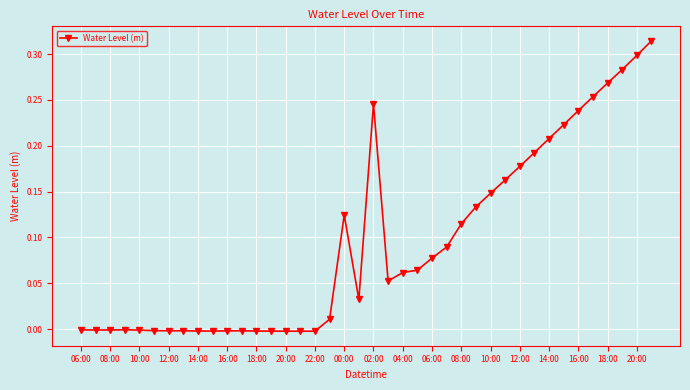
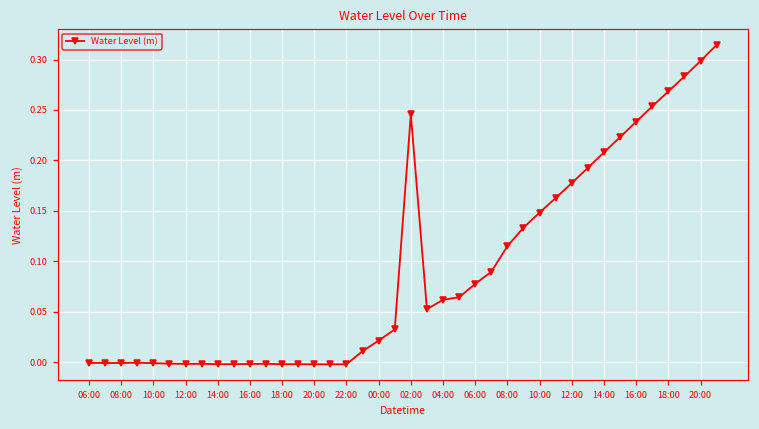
  {
    "22:00": 0.00,
-   "00:00": 0.12,
+   "00:00": 0.02,
    "02:00": 0.25,
    "04:00": 0.06
  }
